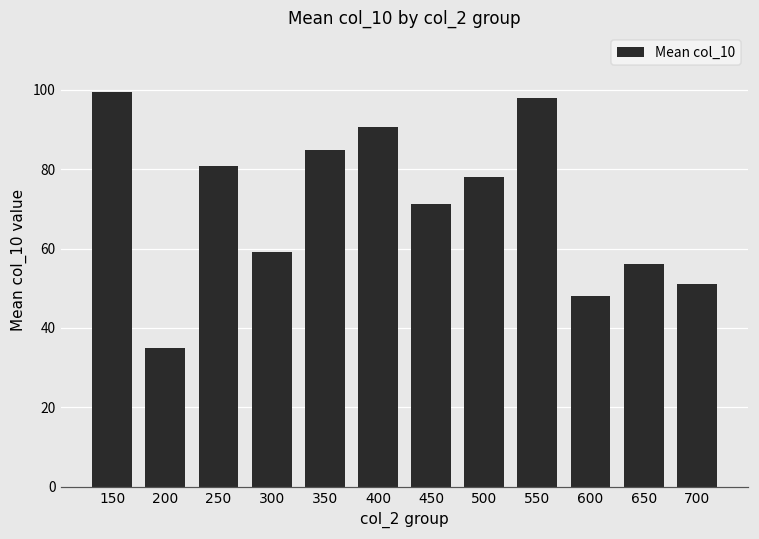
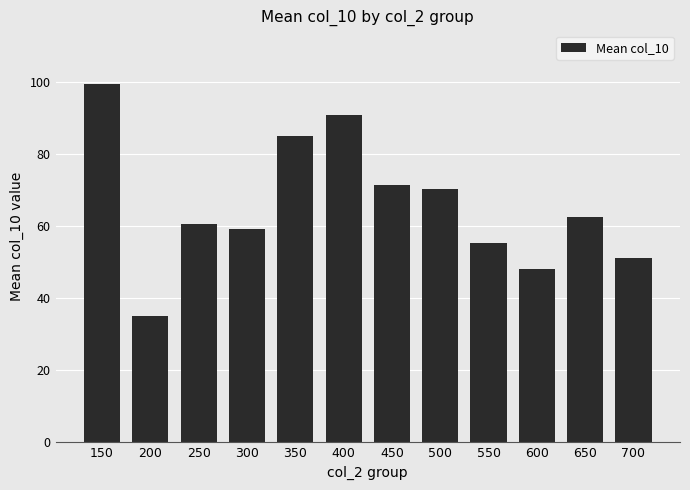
  {
    "150": 99,
    "200": 35,
-   "250": 81,
+   "250": 61,
    "300": 59,
    "350": 85,
    "400": 91,
    "450": 71,
-   "500": 78,
-   "550": 98,
+   "500": 70,
+   "550": 55,
    "600": 48,
-   "650": 56,
+   "650": 62,
    "700": 51
  }
